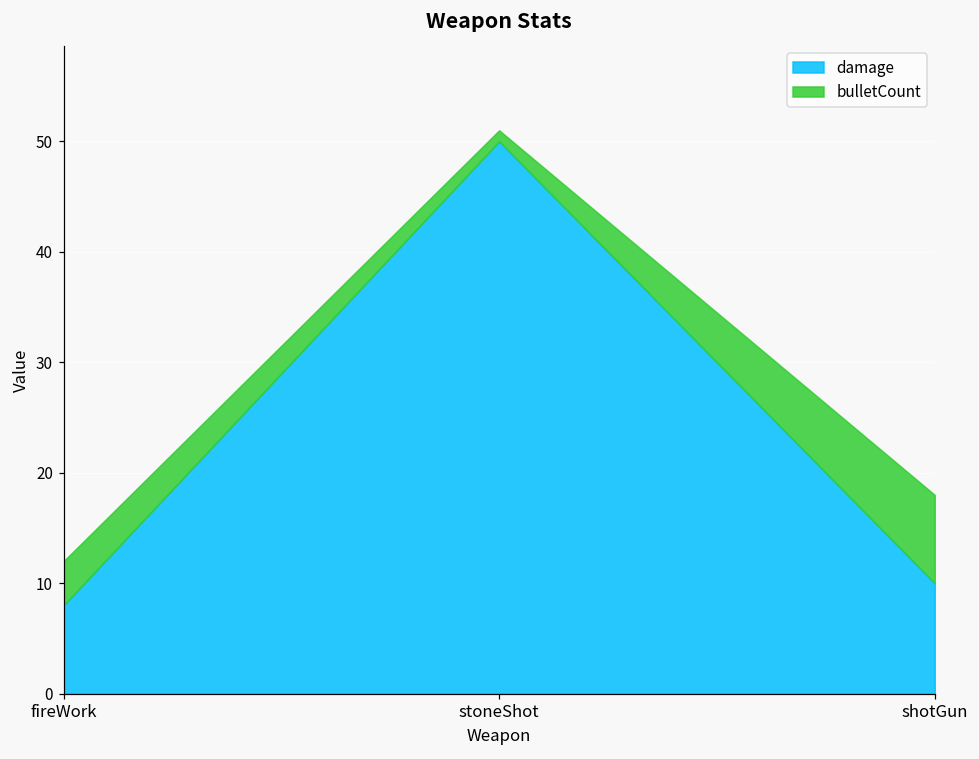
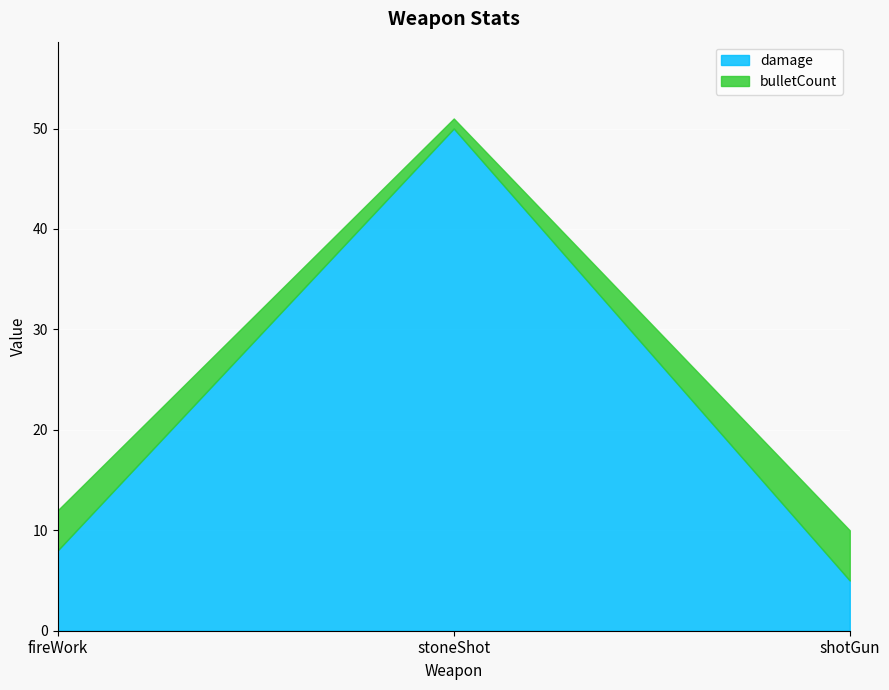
  {
    "damage": {
      "fireWork": 8,
      "stoneShot": 50,
-     "shotGun": 10
+     "shotGun": 5
    },
    "bulletCount": {
      "fireWork": 4,
      "stoneShot": 1,
-     "shotGun": 8
+     "shotGun": 5
    }
  }
